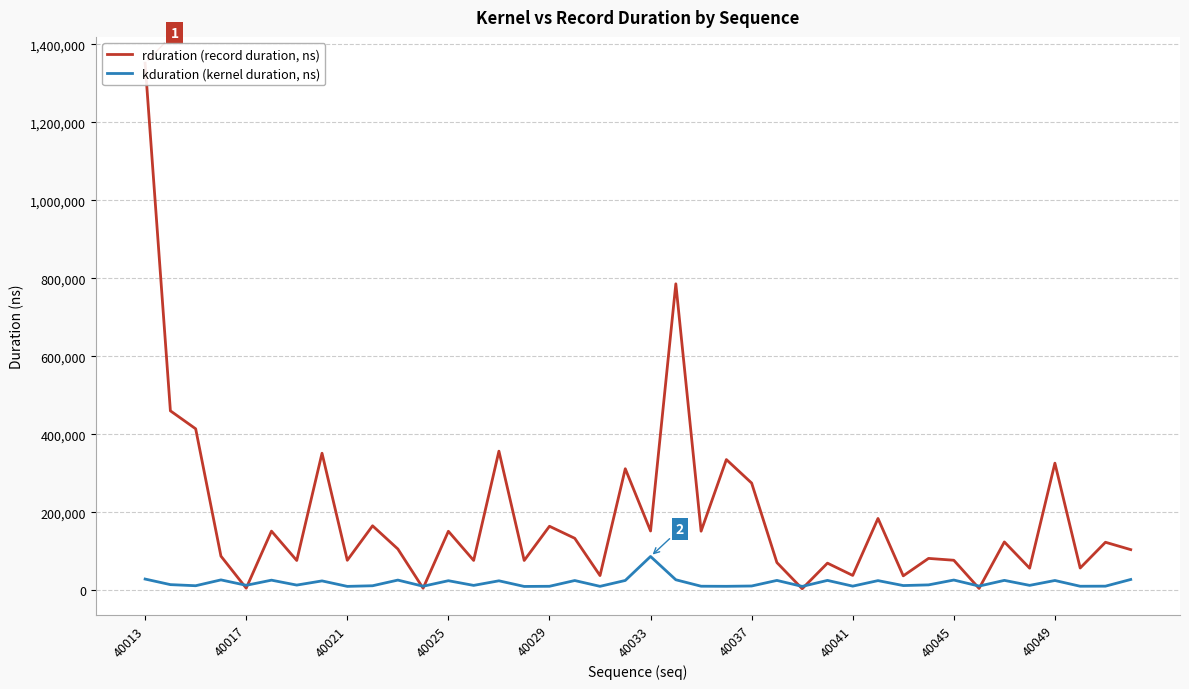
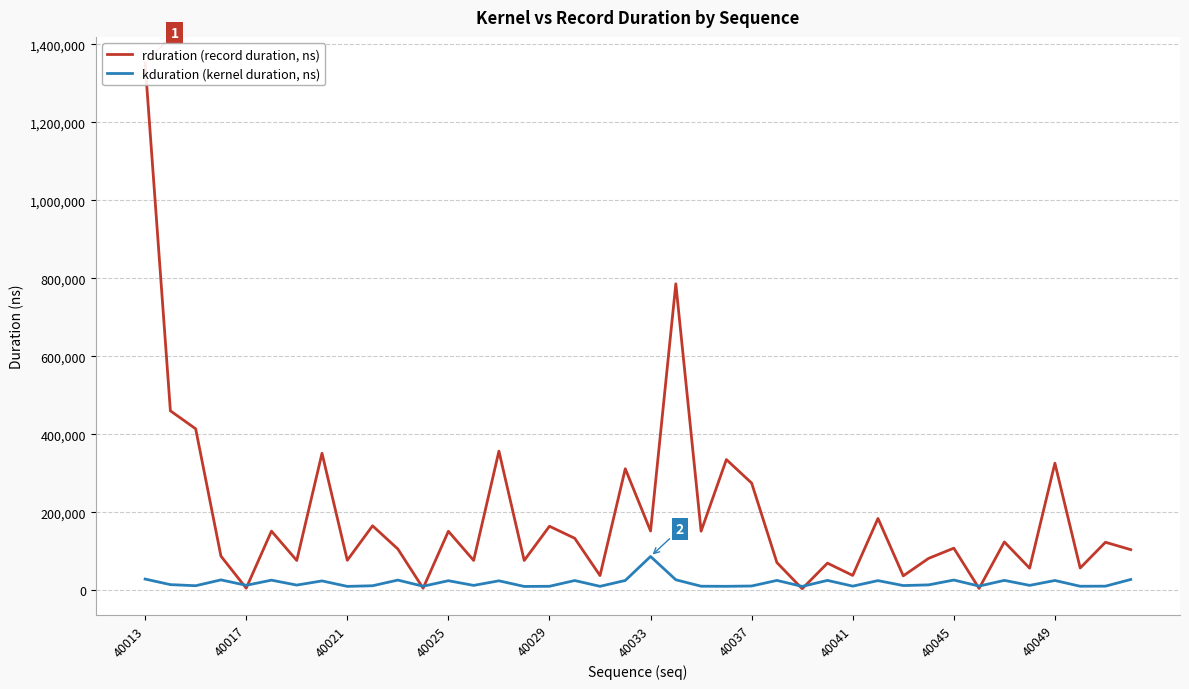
  {
    "rduration (record duration, ns)": {
      "40017": "10,000",
      "40021": "80,000",
      "40025": "150,000",
      "40029": "160,000",
      "40033": "150,000",
      "40037": "280,000",
      "40041": "40,000",
-     "40045": "80,000",
+     "40045": "110,000",
      "40049": "330,000"
    },
    "kduration (kernel duration, ns)": {
      "40013": "30,000",
      "40017": "10,000",
      "40021": "10,000",
      "40025": "20,000",
      "40029": "10,000",
      "40033": "90,000",
      "40037": "10,000",
      "40041": "10,000",
      "40045": "30,000",
      "40049": "30,000"
    }
  }
